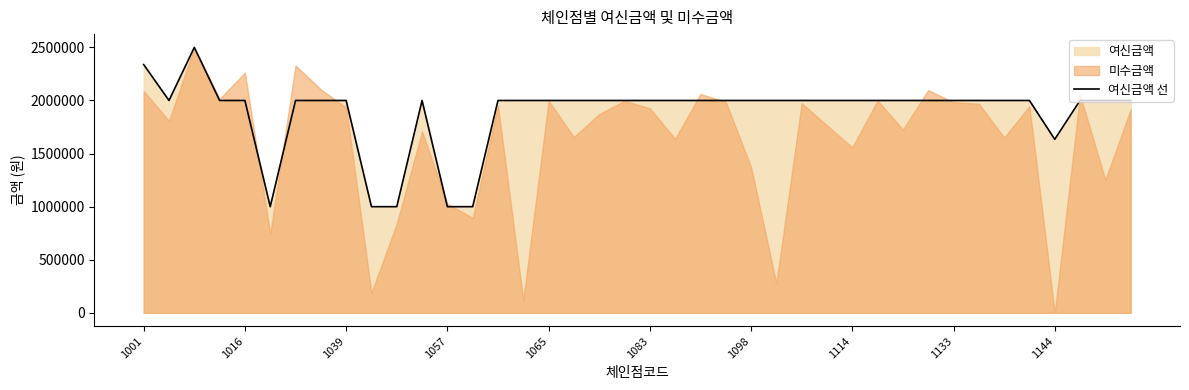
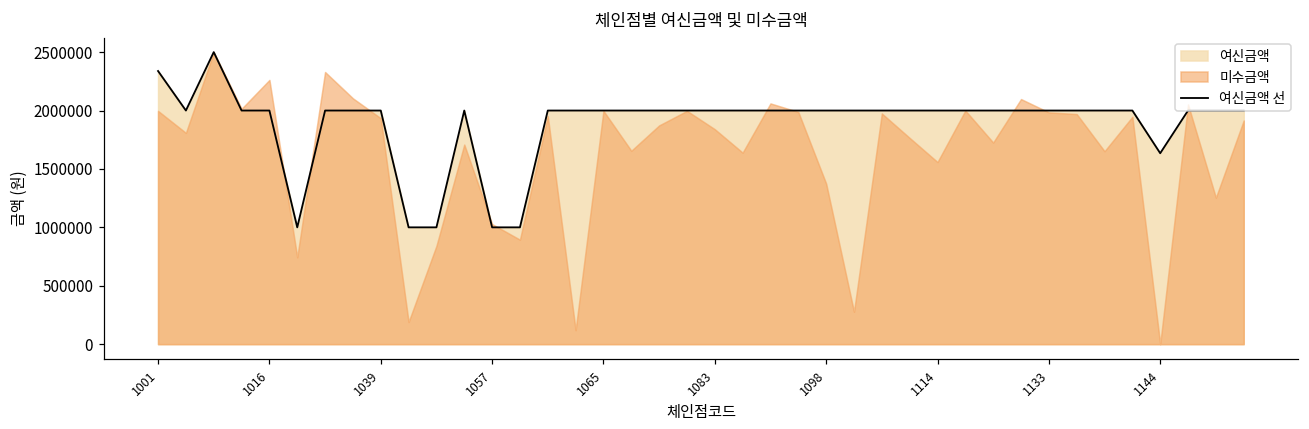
  {
    "여신금액": {
      "1001": 2340000,
      "1016": 2000000,
      "1039": 2000000,
      "1057": 1000000,
      "1083": 2000000,
      "1098": 2000000,
      "1114": 2000000,
      "1144": 1630000
    },
    "미수금액": {
-     "1001": 2090000,
+     "1001": 2000000,
      "1016": 2260000,
      "1039": 1930000,
      "1057": 1030000,
-     "1083": 1930000,
+     "1083": 1840000,
      "1098": 1370000,
      "1114": 1560000,
      "1144": 0
    }
  }
